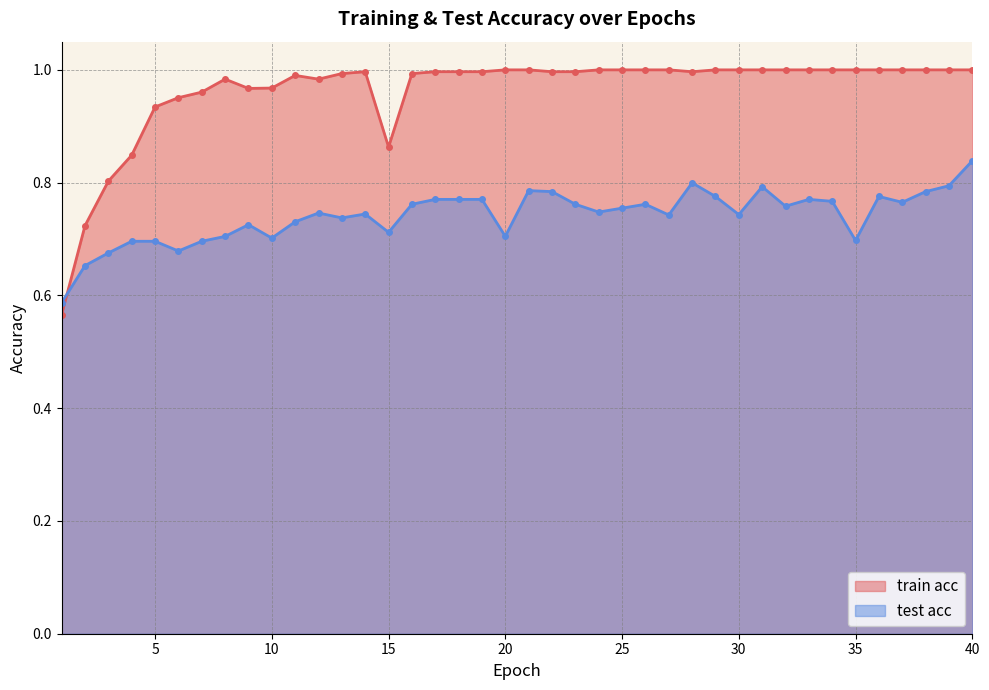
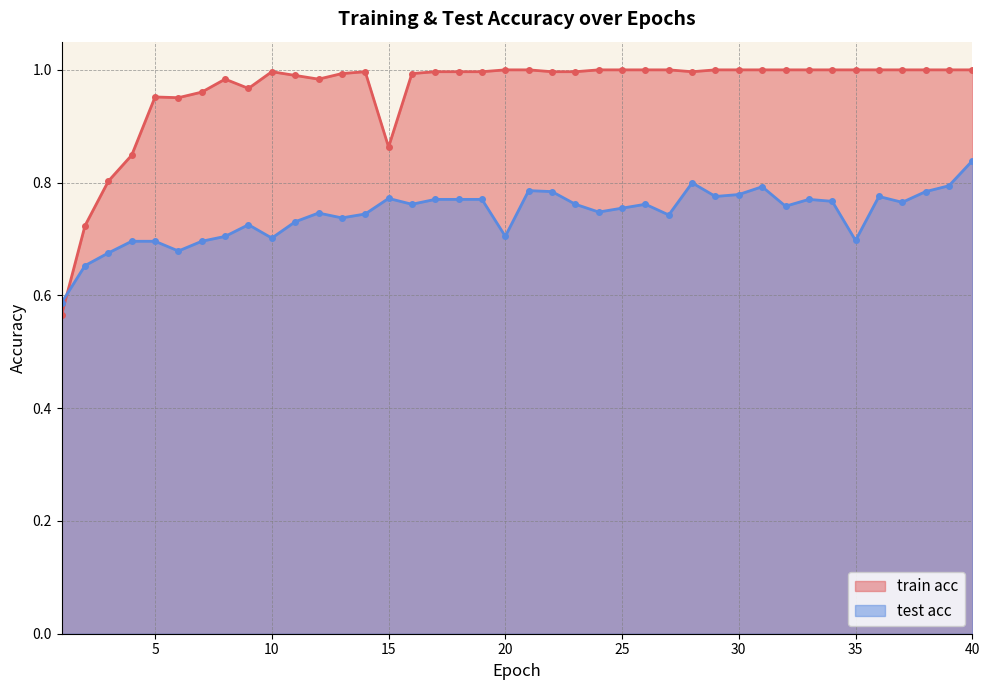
  {
    "train acc": {
-     "5": 0.93,
-     "10": 0.97,
+     "5": 0.95,
+     "10": 1.00,
      "15": 0.86,
      "20": 1.00,
      "25": 1.00,
      "30": 1.00,
      "35": 1.00,
      "40": 1.00
    },
    "test acc": {
      "5": 0.70,
      "10": 0.70,
-     "15": 0.71,
+     "15": 0.77,
      "20": 0.70,
      "25": 0.75,
-     "30": 0.74,
+     "30": 0.78,
      "35": 0.70,
      "40": 0.84
    }
  }
